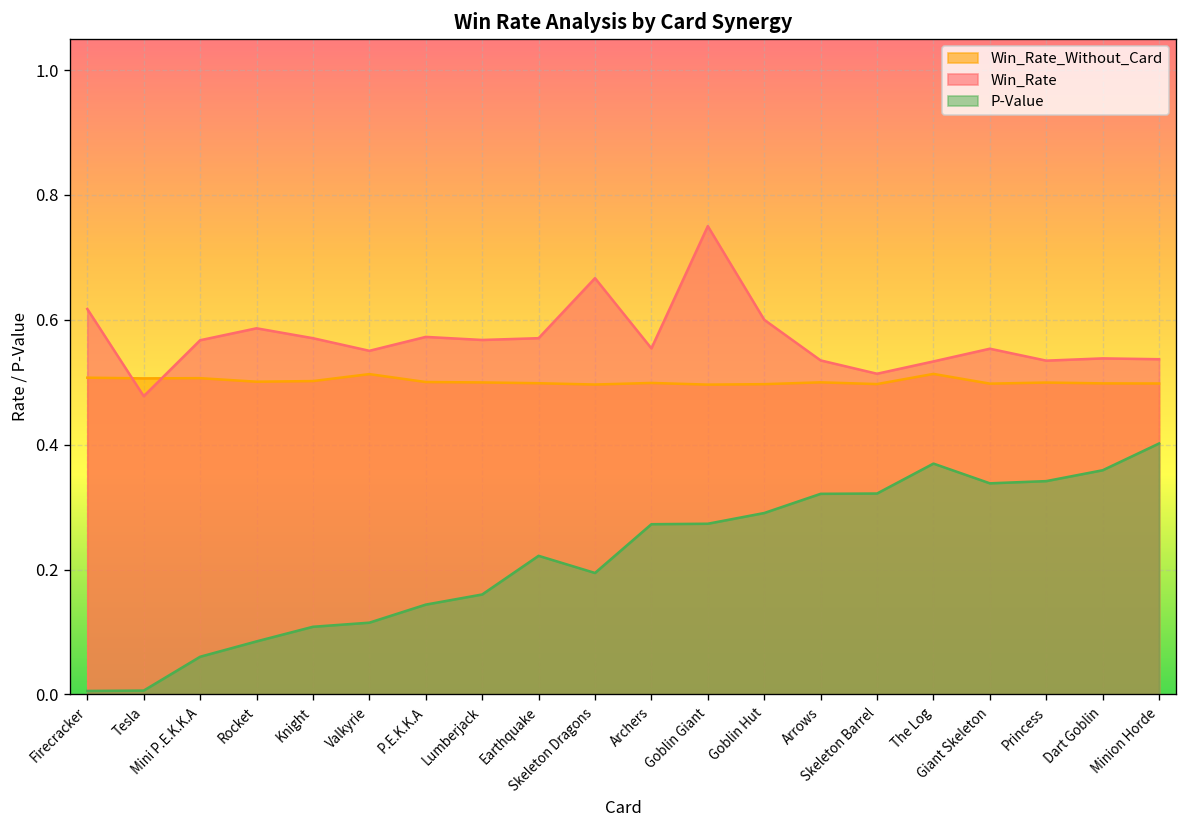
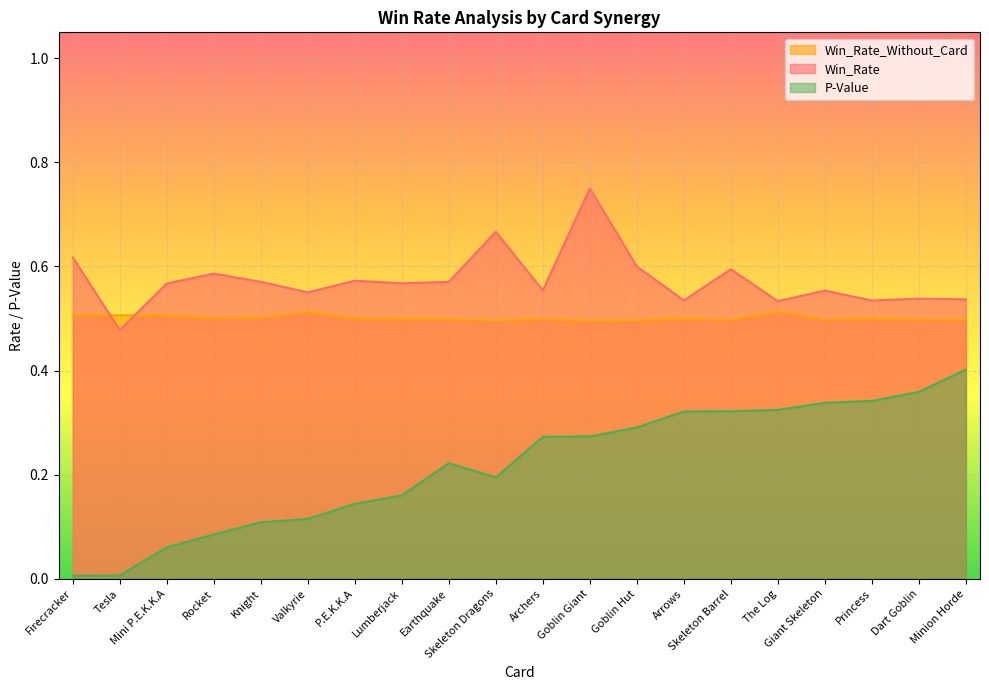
  {
    "Win_Rate_Without_Card": {
      "Firecracker": 0.51,
      "Tesla": 0.51,
      "Mini P.E.K.K.A": 0.51,
      "Rocket": 0.50,
      "Knight": 0.50,
      "Valkyrie": 0.51,
      "P.E.K.K.A": 0.50,
      "Lumberjack": 0.50,
      "Earthquake": 0.50,
      "Skeleton Dragons": 0.50,
      "Archers": 0.50,
      "Goblin Giant": 0.50,
      "Goblin Hut": 0.50,
      "Arrows": 0.50,
      "Skeleton Barrel": 0.50,
      "The Log": 0.51,
      "Giant Skeleton": 0.50,
      "Princess": 0.50,
      "Dart Goblin": 0.50,
      "Minion Horde": 0.50
    },
    "Win_Rate": {
      "Firecracker": 0.62,
      "Tesla": 0.48,
      "Mini P.E.K.K.A": 0.57,
      "Rocket": 0.59,
      "Knight": 0.57,
      "Valkyrie": 0.55,
      "P.E.K.K.A": 0.57,
      "Lumberjack": 0.57,
      "Earthquake": 0.57,
      "Skeleton Dragons": 0.67,
      "Archers": 0.55,
      "Goblin Giant": 0.75,
      "Goblin Hut": 0.60,
      "Arrows": 0.53,
-     "Skeleton Barrel": 0.51,
+     "Skeleton Barrel": 0.59,
      "The Log": 0.53,
      "Giant Skeleton": 0.55,
      "Princess": 0.53,
      "Dart Goblin": 0.54,
      "Minion Horde": 0.54
    },
    "P-Value": {
      "Firecracker": 0.01,
      "Tesla": 0.01,
      "Mini P.E.K.K.A": 0.06,
      "Rocket": 0.08,
      "Knight": 0.11,
      "Valkyrie": 0.11,
      "P.E.K.K.A": 0.14,
      "Lumberjack": 0.16,
      "Earthquake": 0.22,
      "Skeleton Dragons": 0.19,
      "Archers": 0.27,
      "Goblin Giant": 0.27,
      "Goblin Hut": 0.29,
      "Arrows": 0.32,
      "Skeleton Barrel": 0.32,
-     "The Log": 0.37,
+     "The Log": 0.32,
      "Giant Skeleton": 0.34,
      "Princess": 0.34,
      "Dart Goblin": 0.36,
      "Minion Horde": 0.40
    }
  }
